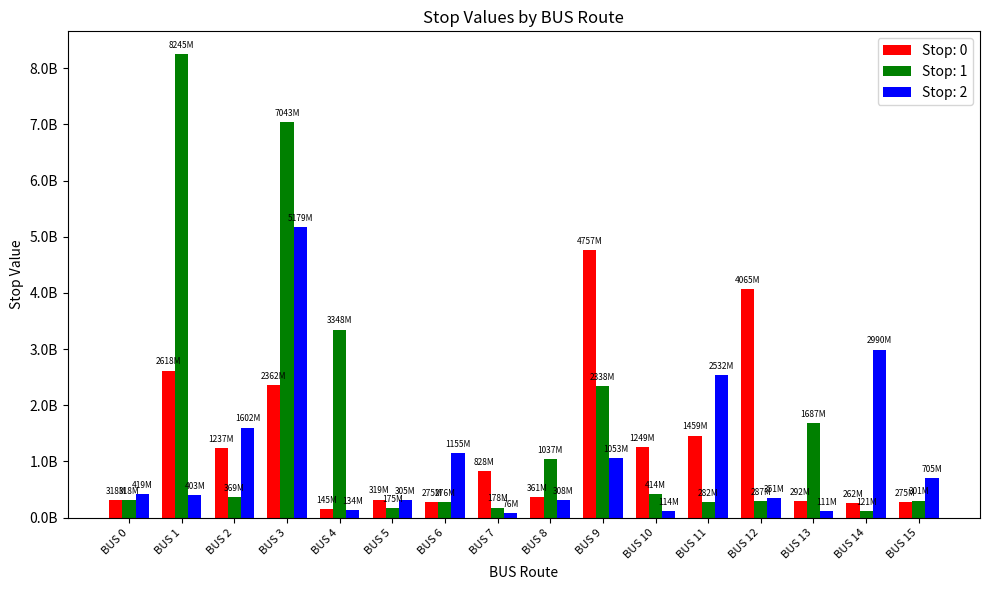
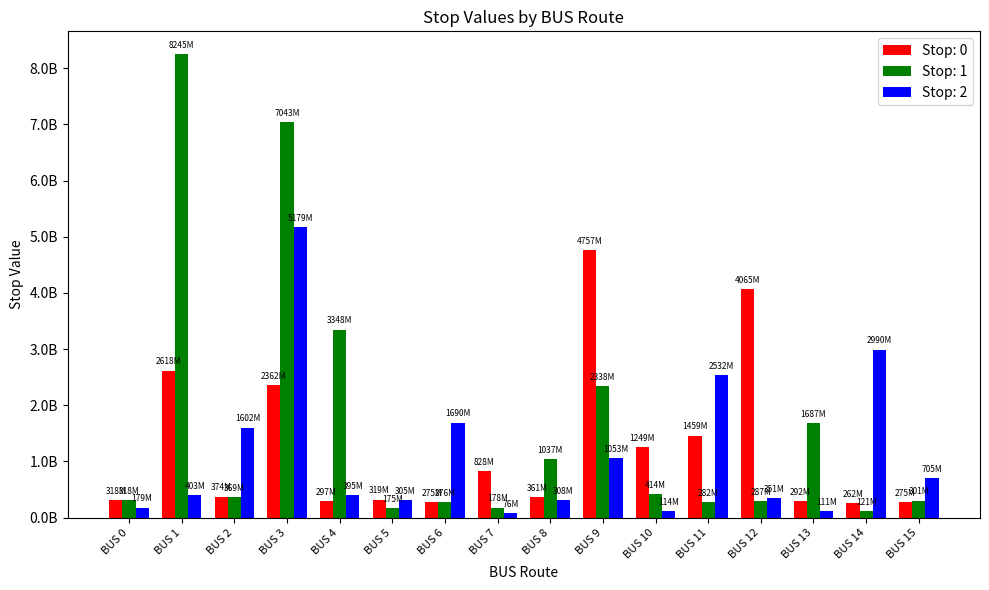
  {
    "Stop: 0": {
      "BUS 1": "2618M",
-     "BUS 2": "1237M",
-     "BUS 4": "145M",
+     "BUS 2": "374M",
+     "BUS 4": "297M",
      "BUS 5": "319M",
      "BUS 7": "828M",
      "BUS 8": "361M",
      "BUS 10": "1249M",
      "BUS 11": "1459M",
      "BUS 14": "262M"
    },
    "Stop: 1": {
      "BUS 1": "8245M",
      "BUS 3": "7043M",
      "BUS 5": "175M",
      "BUS 8": "1037M",
      "BUS 9": "2338M",
      "BUS 13": "1687M",
      "BUS 14": "121M"
    },
    "Stop: 2": {
-     "BUS 0": "419M",
+     "BUS 0": "179M",
      "BUS 1": "403M",
      "BUS 2": "1602M",
      "BUS 3": "5179M",
-     "BUS 4": "134M",
+     "BUS 4": "395M",
      "BUS 5": "305M",
-     "BUS 6": "1155M",
+     "BUS 6": "1690M",
      "BUS 7": "76M",
      "BUS 10": "114M",
      "BUS 13": "111M",
      "BUS 15": "705M"
    }
  }
